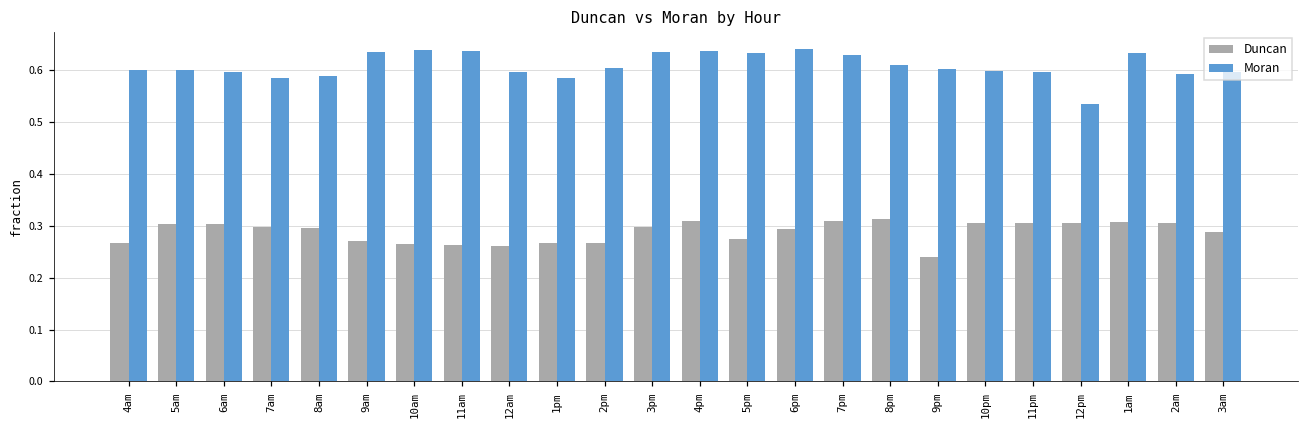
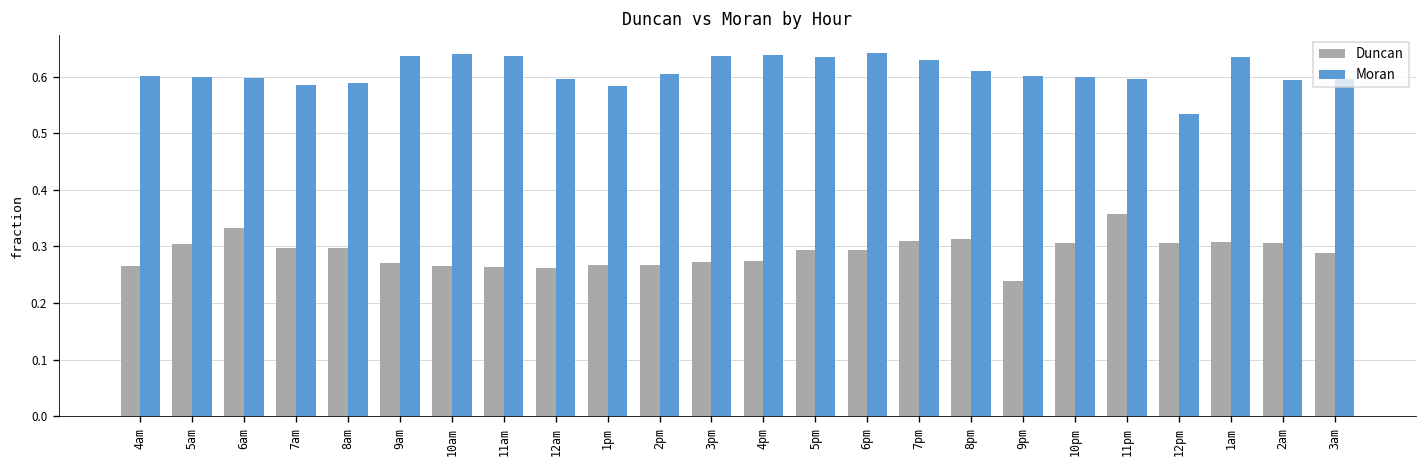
  {
    "Duncan": {
      "4am": 0.27,
      "5am": 0.30,
-     "6am": 0.30,
+     "6am": 0.33,
      "7am": 0.30,
      "8am": 0.30,
      "9am": 0.27,
      "10am": 0.26,
      "11am": 0.26,
      "12am": 0.26,
      "1pm": 0.27,
      "2pm": 0.27,
-     "3pm": 0.30,
-     "4pm": 0.31,
-     "5pm": 0.28,
+     "3pm": 0.27,
+     "4pm": 0.28,
+     "5pm": 0.29,
      "6pm": 0.29,
      "7pm": 0.31,
      "8pm": 0.31,
      "9pm": 0.24,
      "10pm": 0.31,
-     "11pm": 0.31,
+     "11pm": 0.36,
      "12pm": 0.31,
      "1am": 0.31,
      "2am": 0.31,
      "3am": 0.29
    },
    "Moran": {
      "4am": 0.60,
      "5am": 0.60,
      "6am": 0.60,
      "7am": 0.59,
      "8am": 0.59,
      "9am": 0.64,
      "10am": 0.64,
      "11am": 0.64,
      "12am": 0.60,
      "1pm": 0.58,
      "2pm": 0.61,
      "3pm": 0.64,
      "4pm": 0.64,
      "5pm": 0.63,
      "6pm": 0.64,
      "7pm": 0.63,
      "8pm": 0.61,
      "9pm": 0.60,
      "10pm": 0.60,
      "11pm": 0.60,
      "12pm": 0.54,
      "1am": 0.63,
      "2am": 0.59
    }
  }
